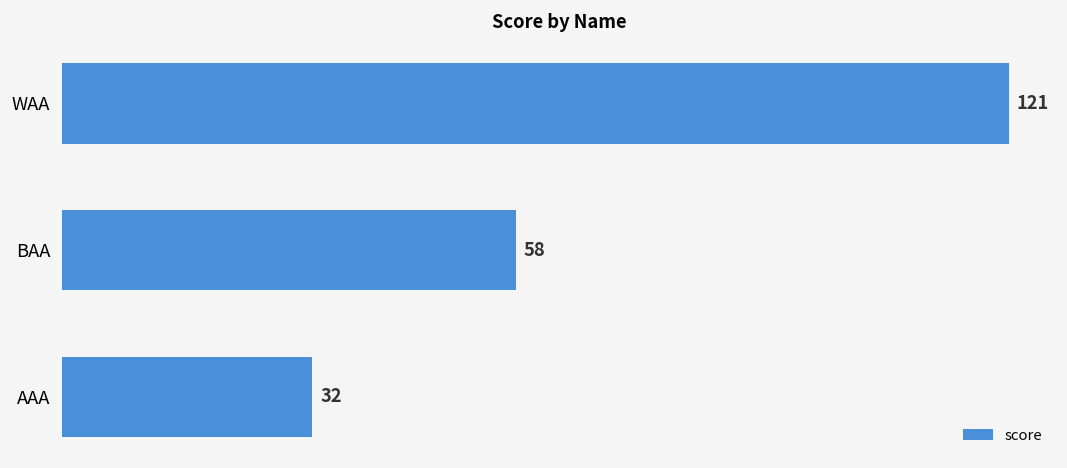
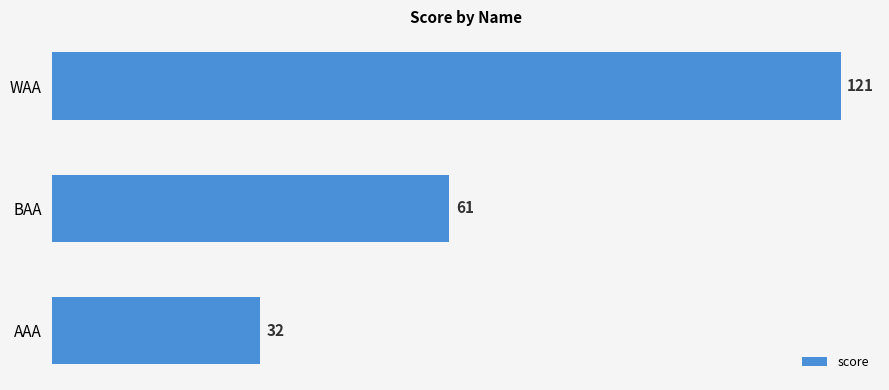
  {
    "WAA": 121,
-   "BAA": 58,
+   "BAA": 61,
    "AAA": 32
  }
